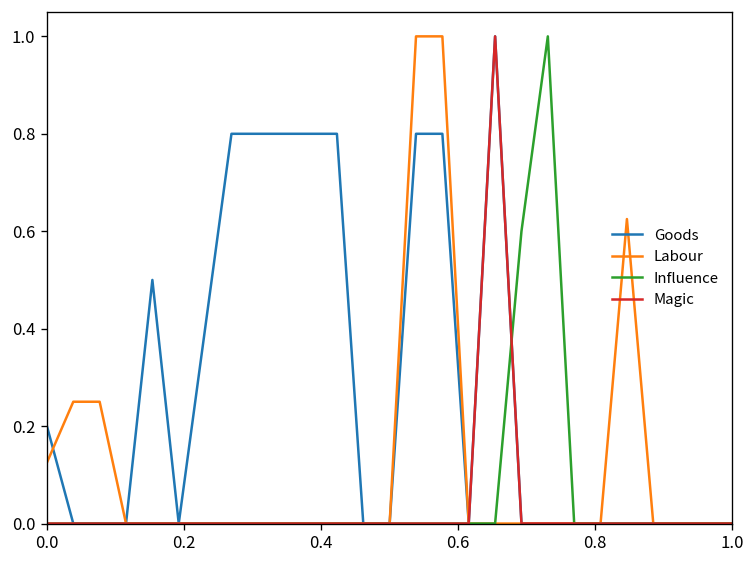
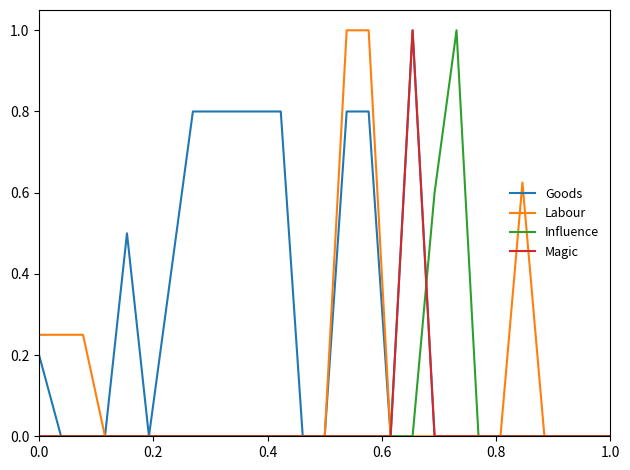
  {
    "Goods": {
      "0.0": 0.20
    },
    "Labour": {
-     "0.0": 0.13
+     "0.0": 0.25
    }
  }
